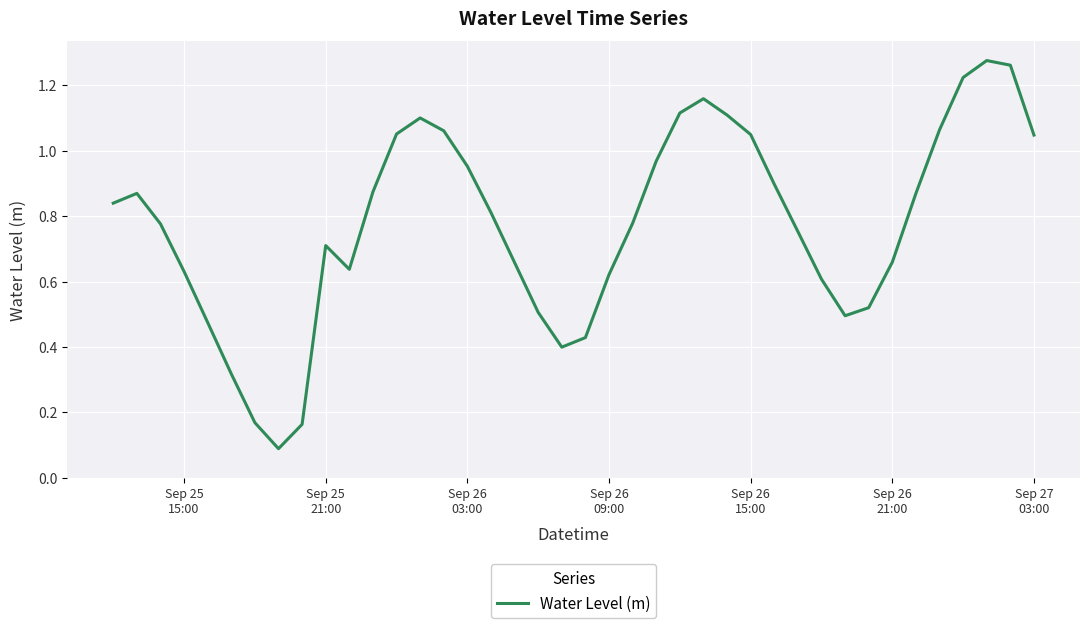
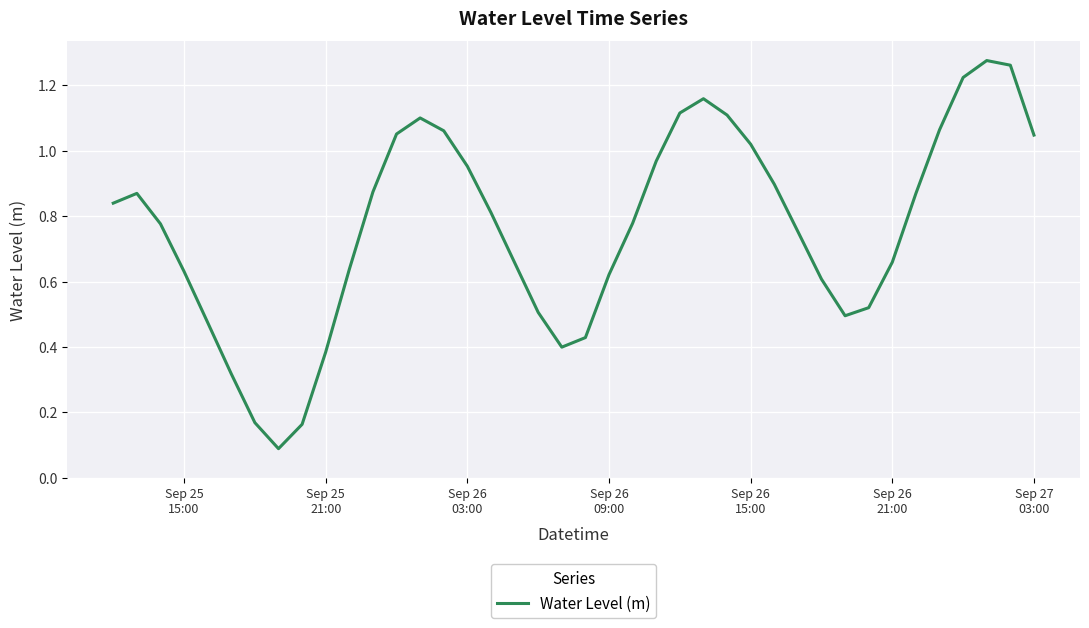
  {
    "Sep 25 15:00": 0.63,
-   "Sep 25 21:00": 0.71,
+   "Sep 25 21:00": 0.38,
    "Sep 26 03:00": 0.95,
    "Sep 26 09:00": 0.62,
-   "Sep 26 15:00": 1.05,
+   "Sep 26 15:00": 1.02,
    "Sep 26 21:00": 0.66,
    "Sep 27 03:00": 1.05
  }
